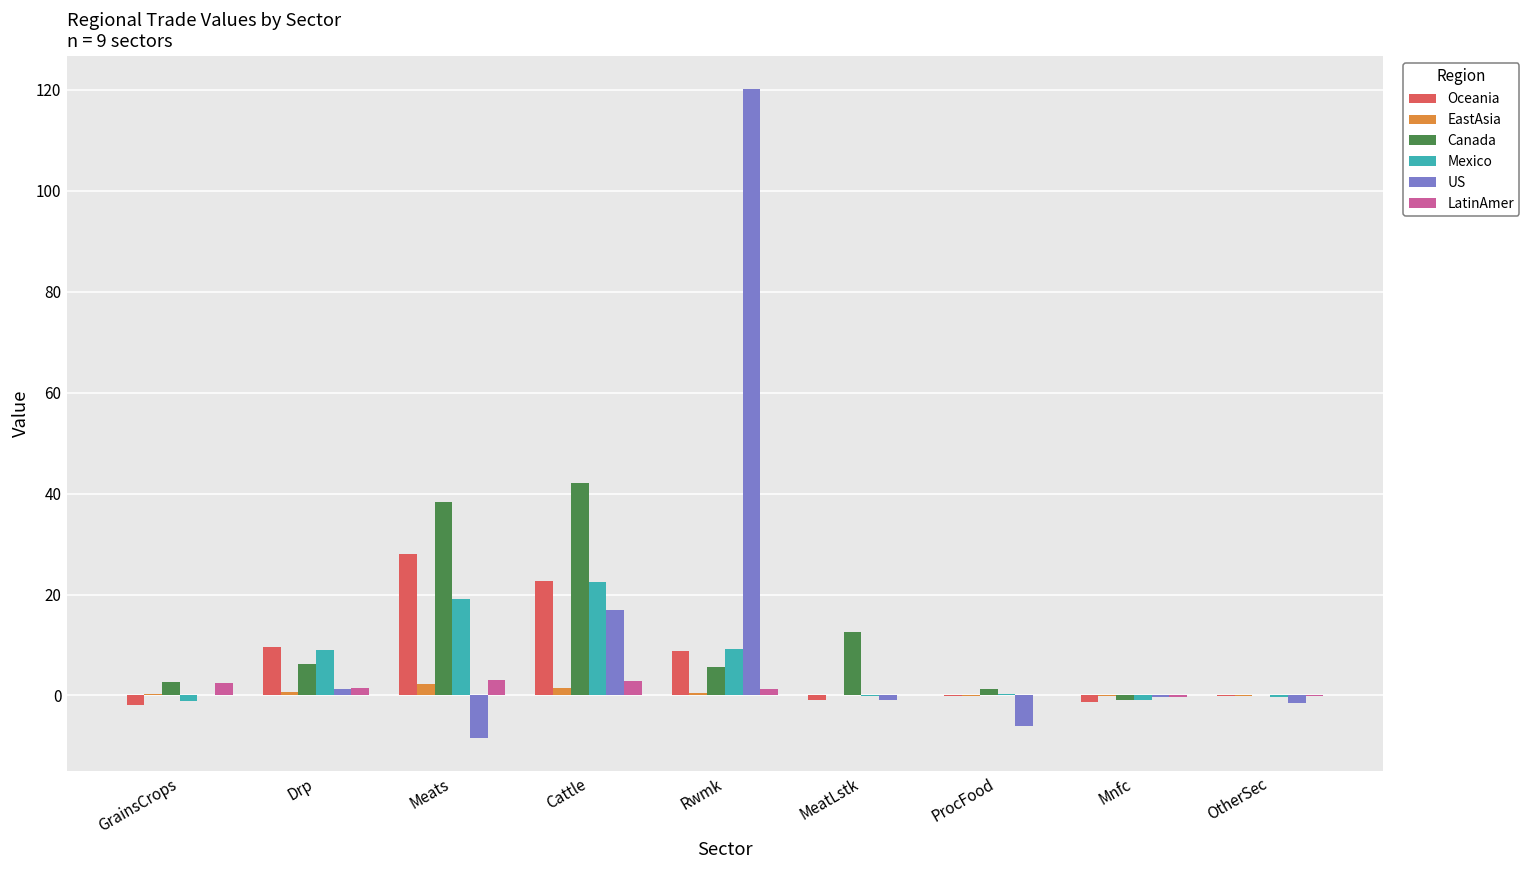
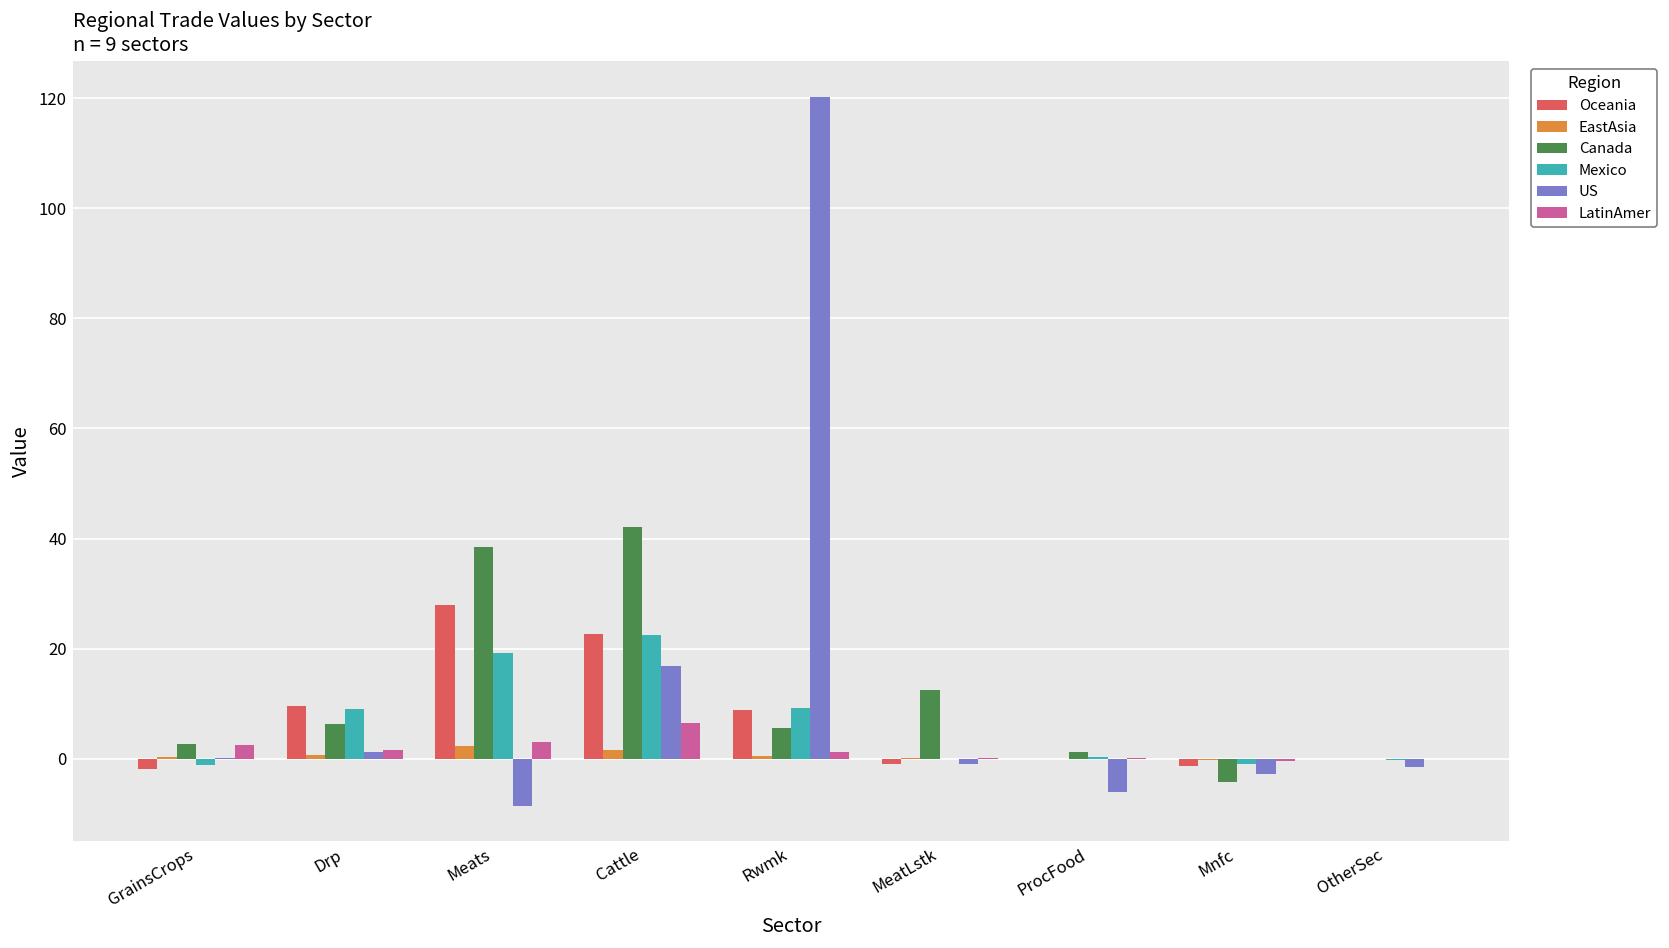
  {
    "Canada": {
      "GrainsCrops": 3,
      "Drp": 6,
      "Meats": 38,
      "Cattle": 42,
      "Rwmk": 6,
      "MeatLstk": 13,
      "ProcFood": 1,
-     "Mnfc": -1
+     "Mnfc": -4
    },
    "Mexico": {
      "GrainsCrops": -1,
      "Drp": 9,
      "Meats": 19,
      "Cattle": 22,
      "Rwmk": 9,
      "Mnfc": -1
    },
    "US": {
      "Drp": 1,
      "Meats": -9,
      "Cattle": 17,
      "Rwmk": 120,
      "MeatLstk": -1,
      "ProcFood": -6,
-     "Mnfc": 0,
+     "Mnfc": -3,
      "OtherSec": -1
    },
    "LatinAmer": {
      "GrainsCrops": 3,
      "Drp": 2,
      "Meats": 3,
-     "Cattle": 3,
+     "Cattle": 6,
      "Rwmk": 1
    }
  }
